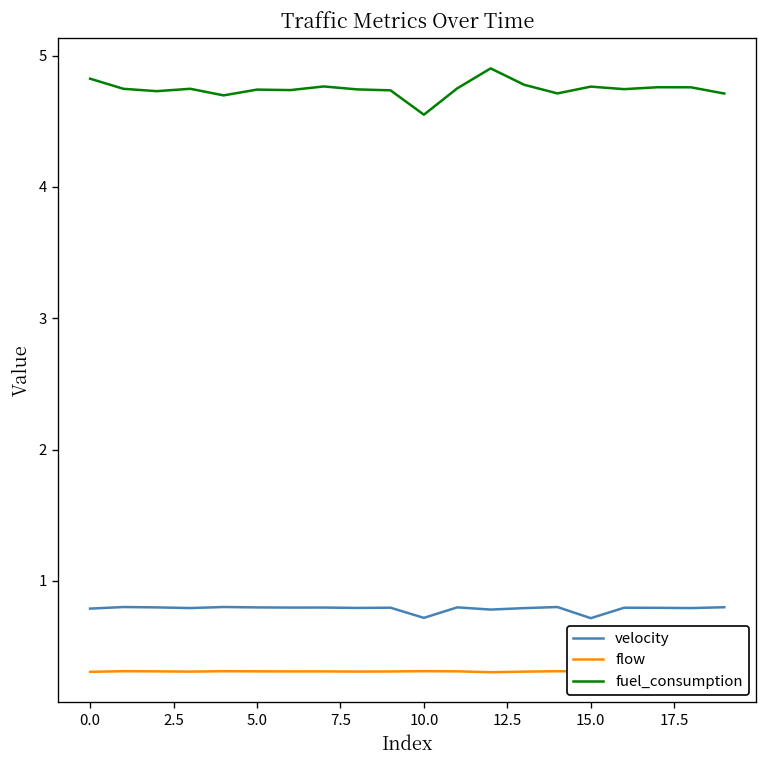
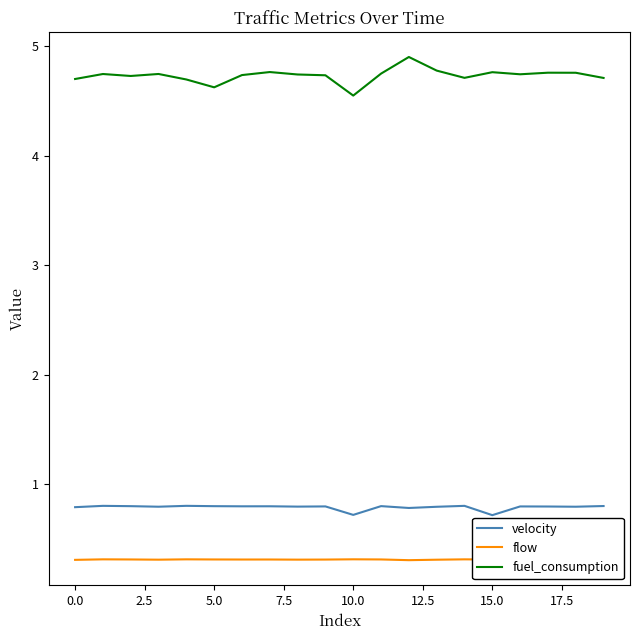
  {
    "velocity": {
      "0.0": 0.79,
      "5.0": 0.80,
      "10.0": 0.72,
      "15.0": 0.72
    },
    "flow": {
      "0.0": 0.31,
      "5.0": 0.31,
      "10.0": 0.31
    },
    "fuel_consumption": {
-     "0.0": 4.82,
-     "5.0": 4.74,
+     "0.0": 4.70,
+     "5.0": 4.63,
      "10.0": 4.55,
      "15.0": 4.76
    }
  }
